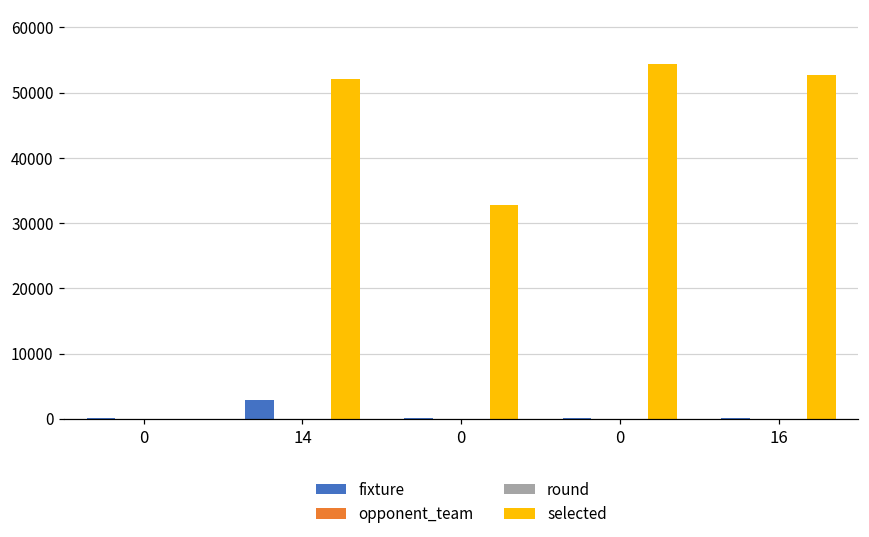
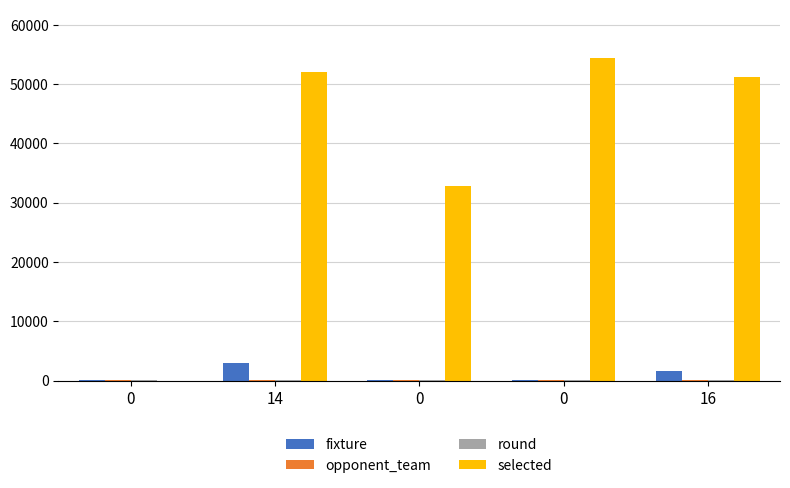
  {
    "fixture": {
      "14": 3000,
-     "16": 0
+     "16": 2000
    },
    "selected": {
      "14": 52000,
-     "16": 53000
+     "16": 51000
    }
  }
